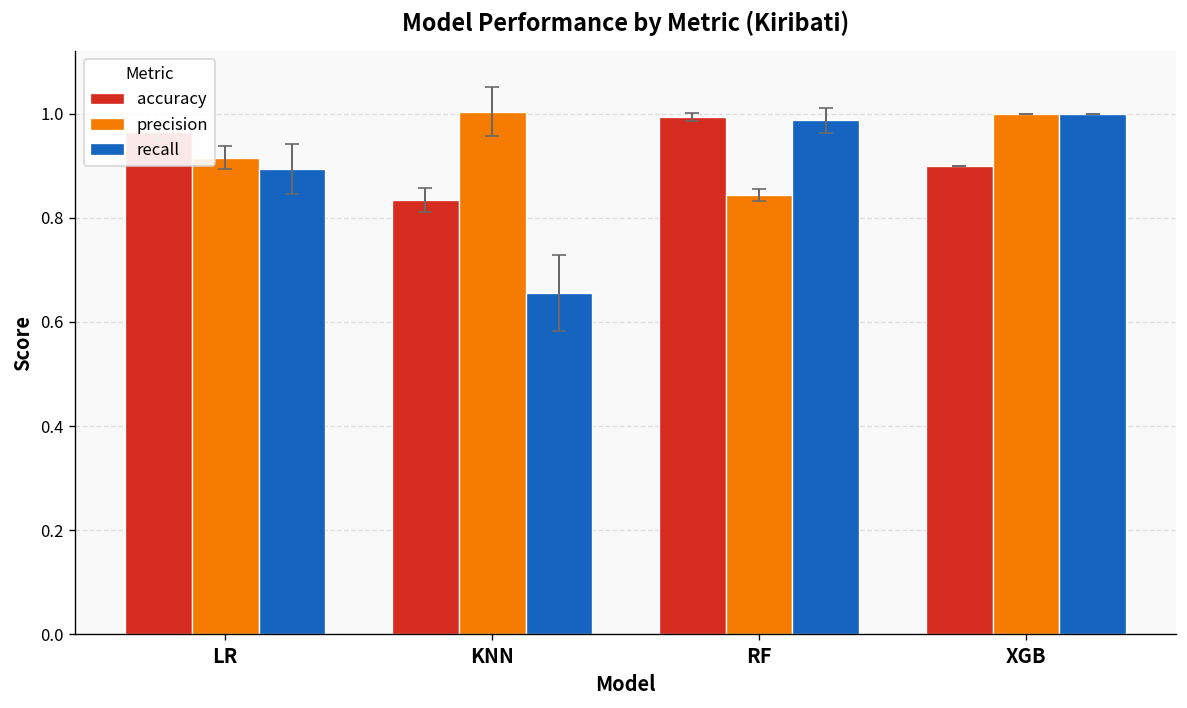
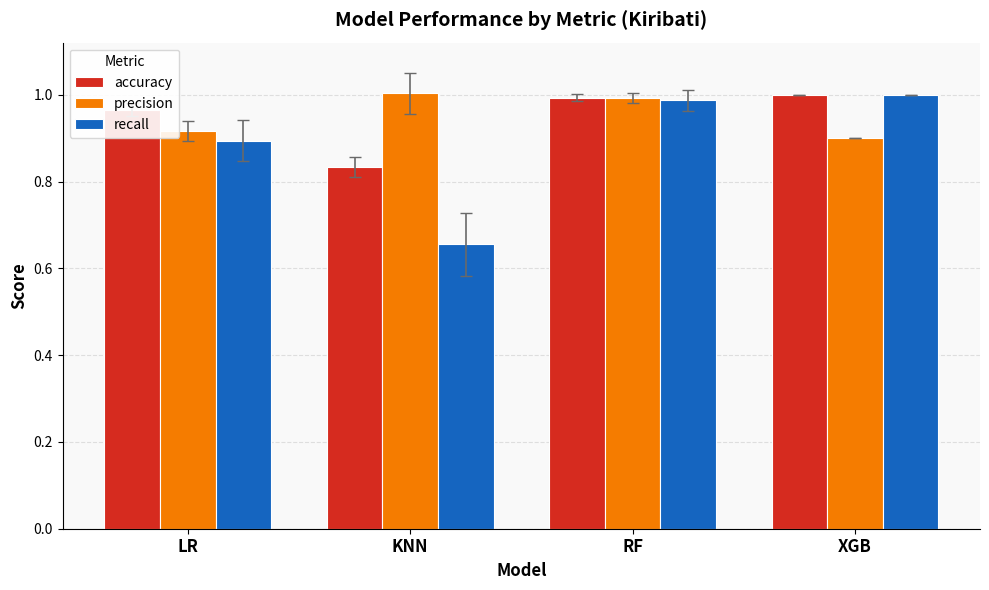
  {
    "accuracy": {
      "KNN": 0.83,
      "RF": 0.99,
-     "XGB": 0.9
+     "XGB": 1.0
    },
    "precision": {
      "LR": 0.92,
      "KNN": 1.00,
-     "RF": 0.84,
-     "XGB": 1.0
+     "RF": 0.99,
+     "XGB": 0.9
    }
  }
